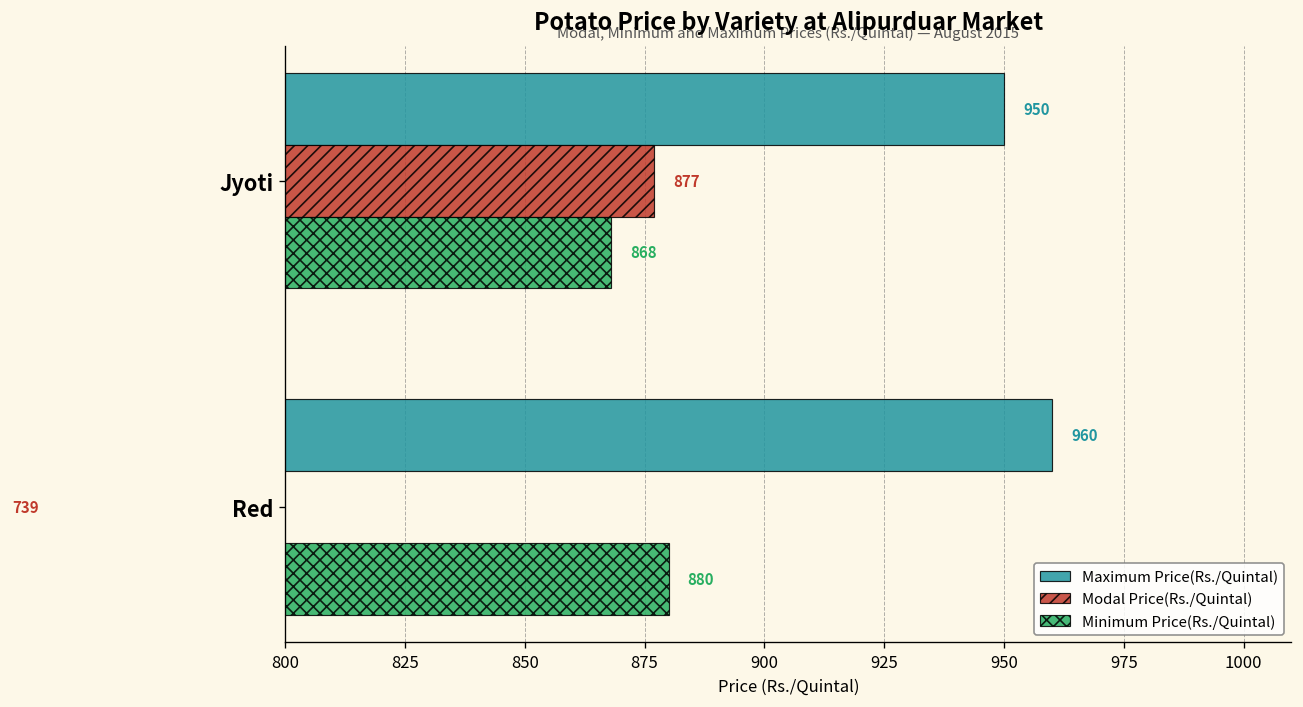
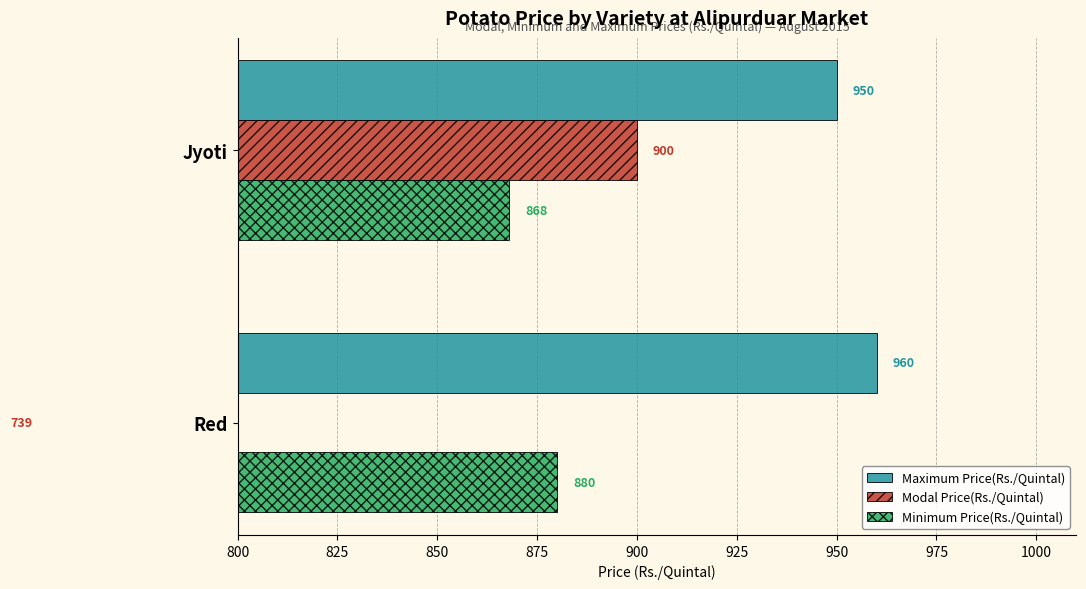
  {
    "Maximum Price(Rs./Quintal)": {
      "Jyoti": 950,
      "Red": 960
    },
    "Modal Price(Rs./Quintal)": {
-     "Jyoti": 877
+     "Jyoti": 900
    },
    "Minimum Price(Rs./Quintal)": {
      "Jyoti": 868,
      "Red": 880
    }
  }
